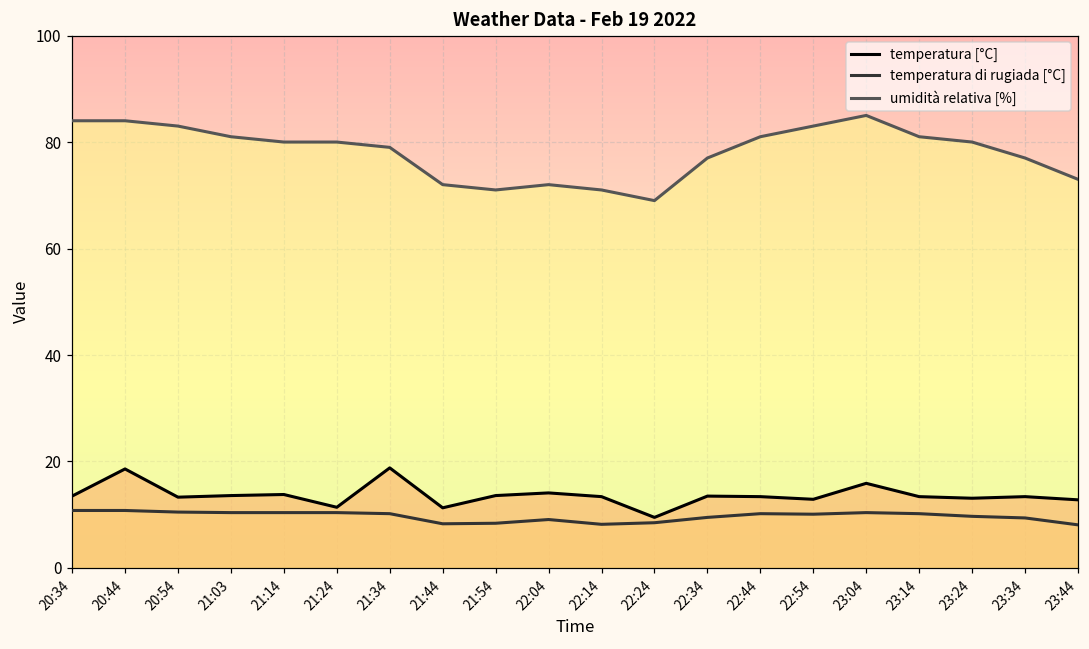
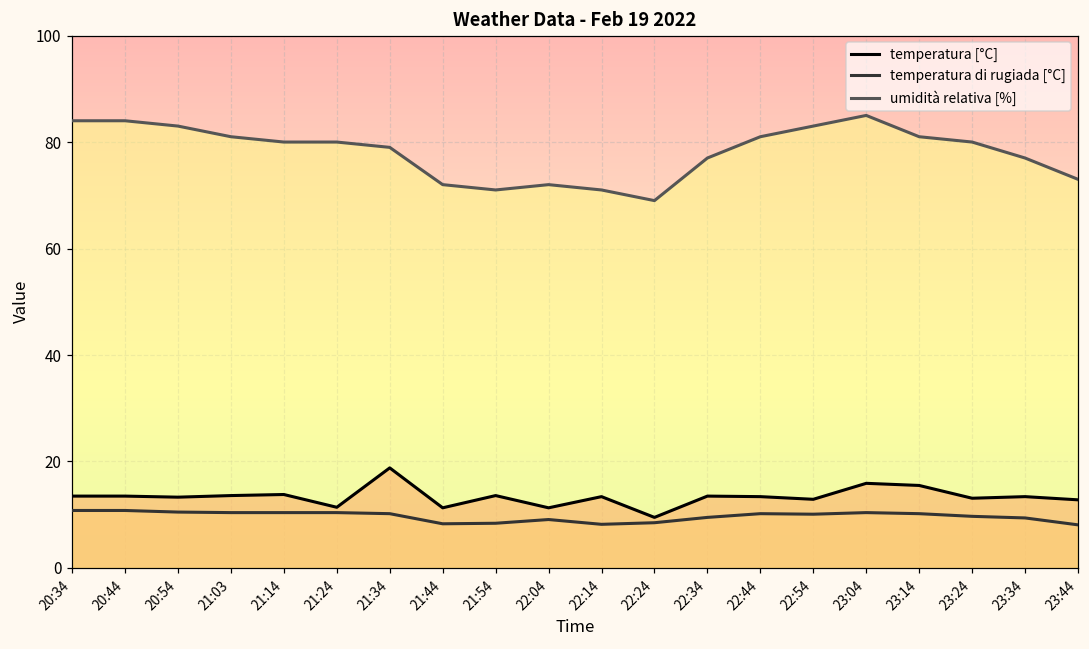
  {
    "temperatura [°C]": {
      "20:34": 14,
-     "20:44": 19,
+     "20:44": 14,
      "20:54": 13,
      "21:03": 14,
      "21:14": 14,
      "21:24": 11,
      "21:34": 19,
      "21:44": 11,
      "21:54": 14,
-     "22:04": 14,
+     "22:04": 11,
      "22:14": 13,
      "22:24": 10,
      "22:34": 14,
      "22:44": 13,
      "22:54": 13,
      "23:04": 16,
-     "23:14": 13,
+     "23:14": 16,
      "23:24": 13,
      "23:34": 13,
      "23:44": 13
    }
  }
